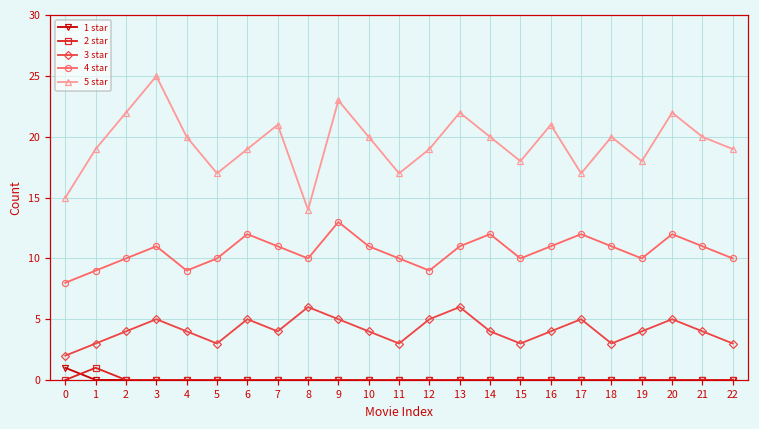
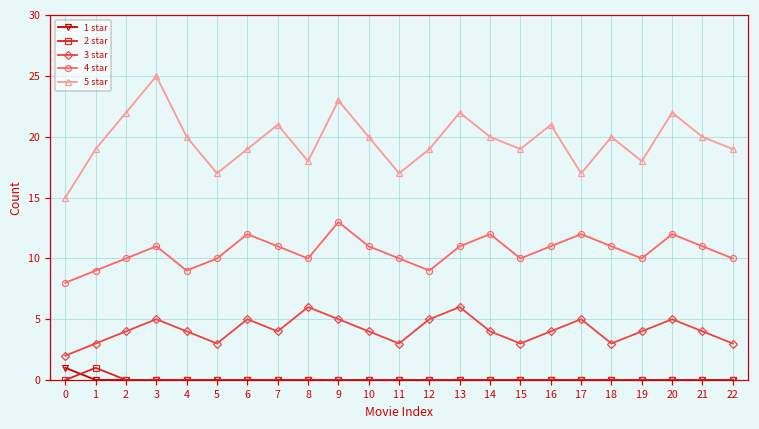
  {
    "5 star": {
      "0": 15,
      "1": 19,
      "2": 22,
      "3": 25,
      "4": 20,
      "5": 17,
      "6": 19,
      "7": 21,
-     "8": 14,
+     "8": 18,
      "9": 23,
      "10": 20,
      "11": 17,
      "12": 19,
      "13": 22,
      "14": 20,
-     "15": 18,
+     "15": 19,
      "16": 21,
      "17": 17,
      "18": 20,
      "19": 18,
      "20": 22,
      "21": 20,
      "22": 19
    }
  }
